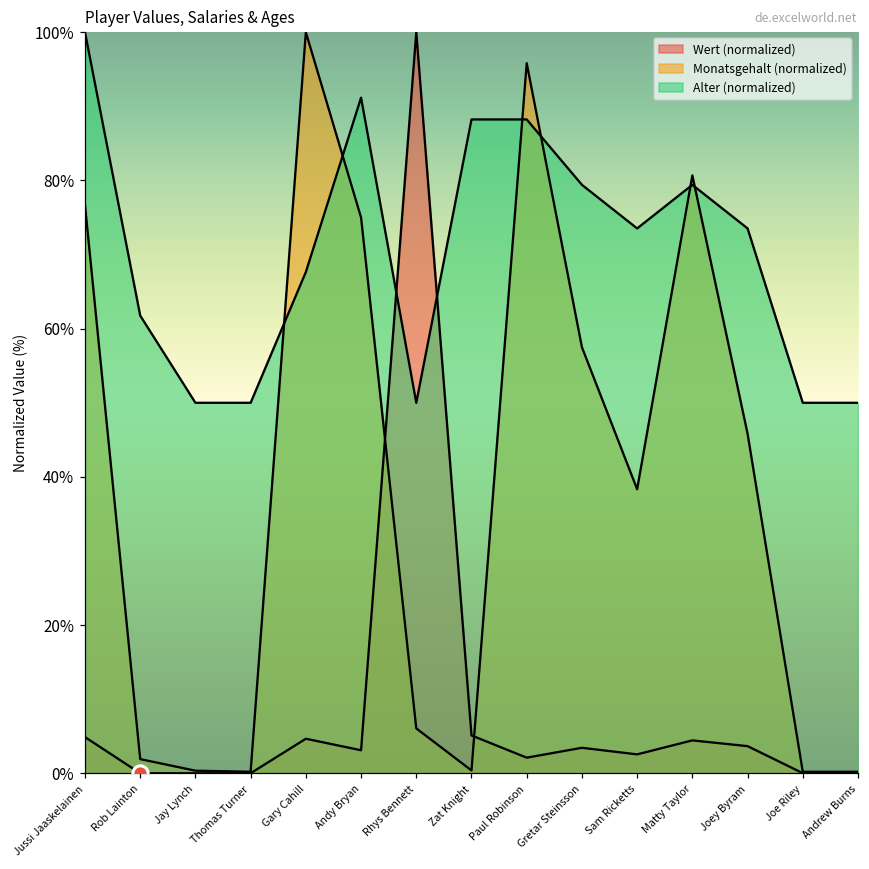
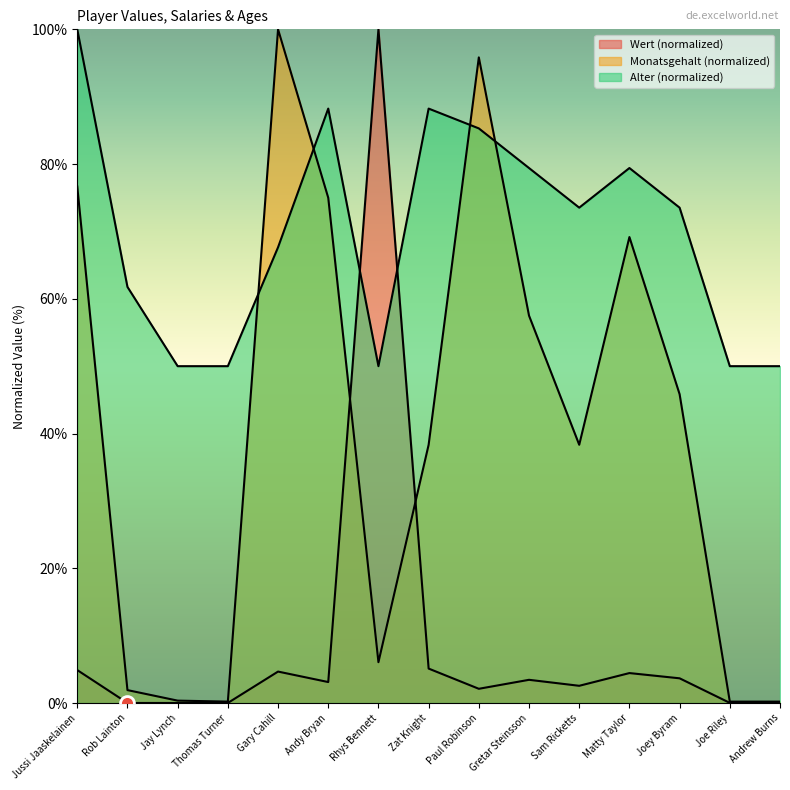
  {
    "Monatsgehalt (normalized)": {
      "Jussi Jaaskelainen": "77%",
      "Rob Lainton": "2%",
      "Gary Cahill": "100%",
      "Andy Bryan": "75%",
      "Rhys Bennett": "6%",
-     "Zat Knight": "0%",
+     "Zat Knight": "38%",
      "Paul Robinson": "96%",
      "Gretar Steinsson": "57%",
      "Sam Ricketts": "38%",
-     "Matty Taylor": "81%",
+     "Matty Taylor": "69%",
      "Joey Byram": "46%"
    },
    "Alter (normalized)": {
      "Jussi Jaaskelainen": "100%",
      "Rob Lainton": "62%",
      "Jay Lynch": "50%",
      "Thomas Turner": "50%",
      "Gary Cahill": "68%",
-     "Andy Bryan": "91%",
+     "Andy Bryan": "88%",
      "Rhys Bennett": "50%",
      "Zat Knight": "88%",
-     "Paul Robinson": "88%",
+     "Paul Robinson": "85%",
      "Gretar Steinsson": "79%",
      "Sam Ricketts": "74%",
      "Matty Taylor": "79%",
      "Joey Byram": "74%",
      "Joe Riley": "50%",
      "Andrew Burns": "50%"
    }
  }
